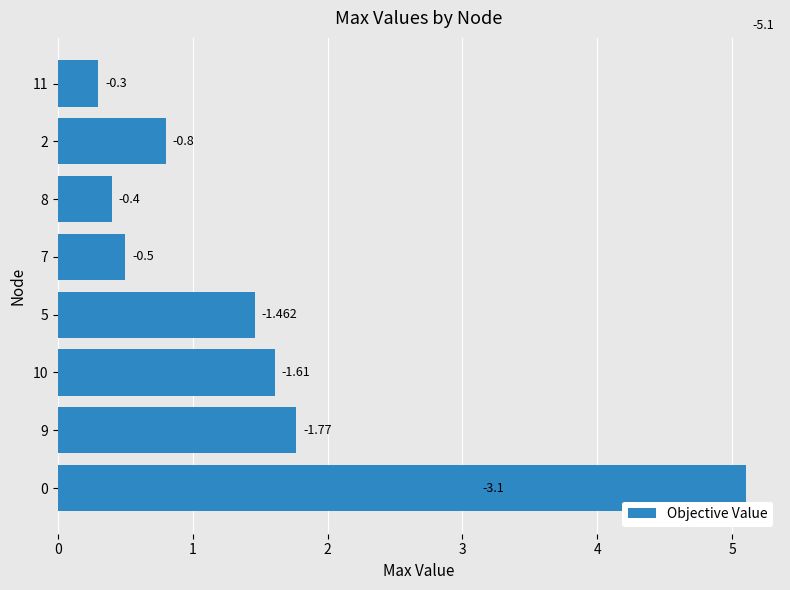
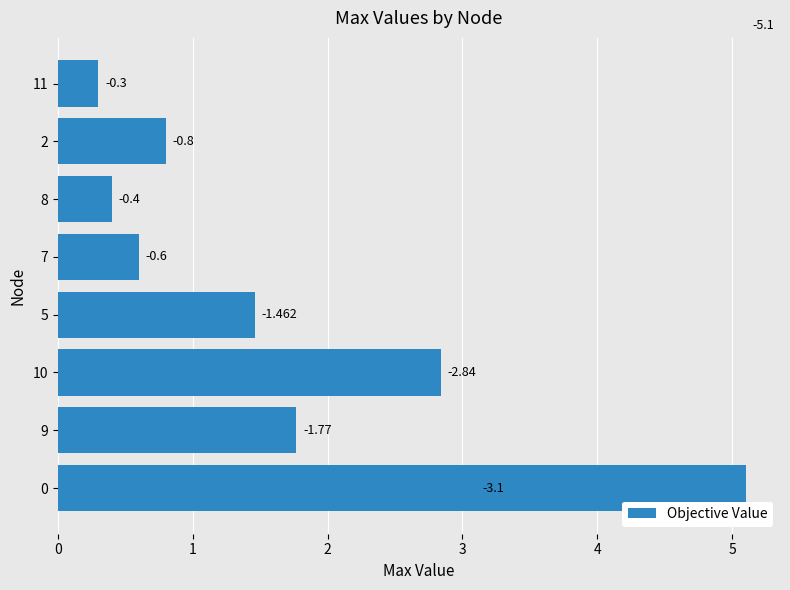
  {
-   "7": -0.5,
-   "10": -1.61
+   "7": -0.6,
+   "10": -2.84
  }
